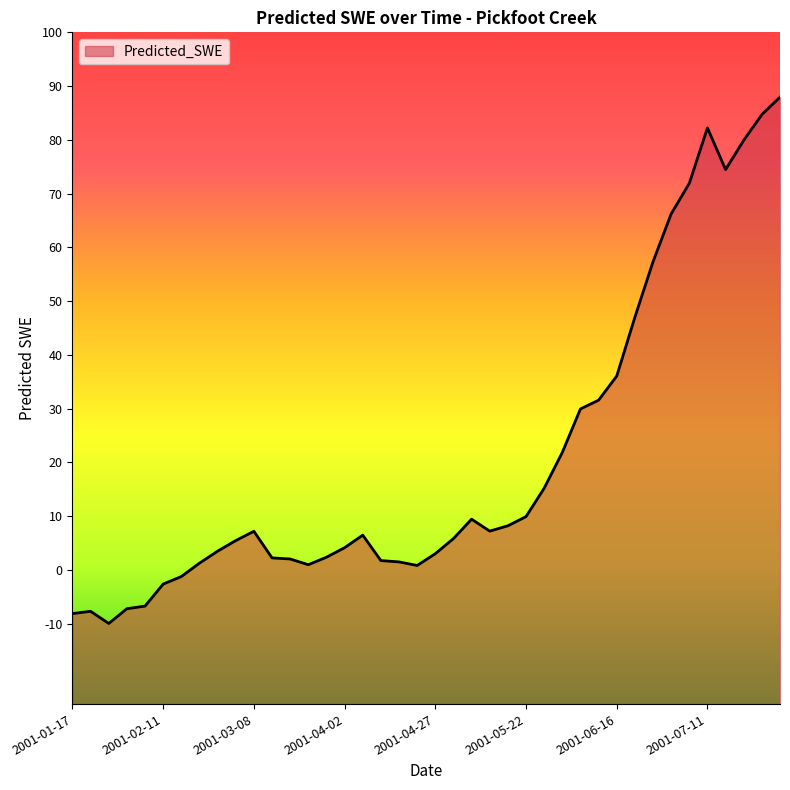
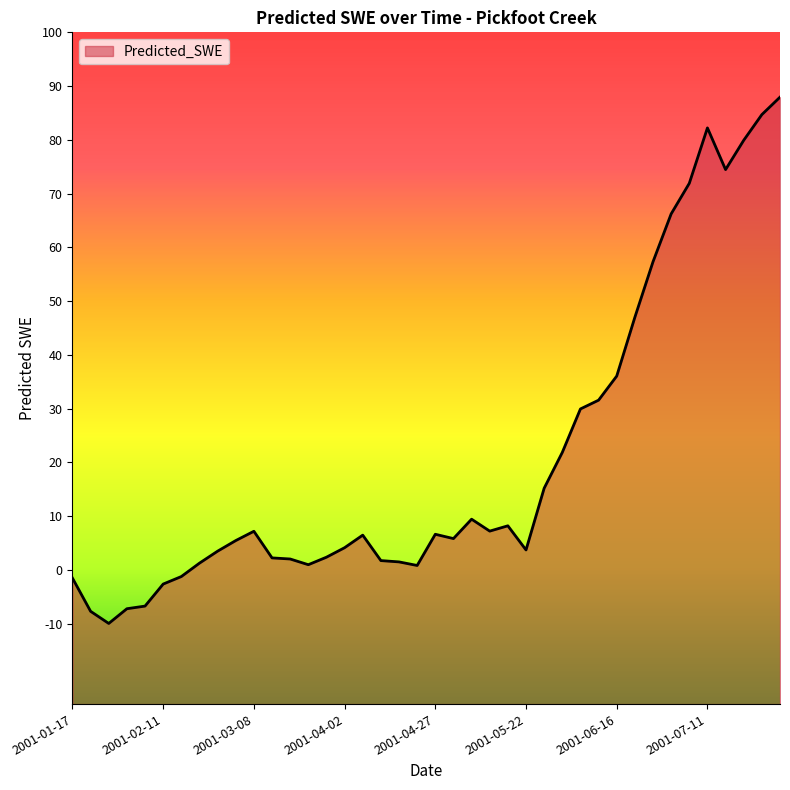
  {
-   "2001-01-17": -8,
+   "2001-01-17": -2,
    "2001-02-11": -3,
    "2001-03-08": 7,
    "2001-04-02": 4,
-   "2001-04-27": 3,
-   "2001-05-22": 10,
+   "2001-04-27": 7,
+   "2001-05-22": 4,
    "2001-06-16": 36,
    "2001-07-11": 82
  }
